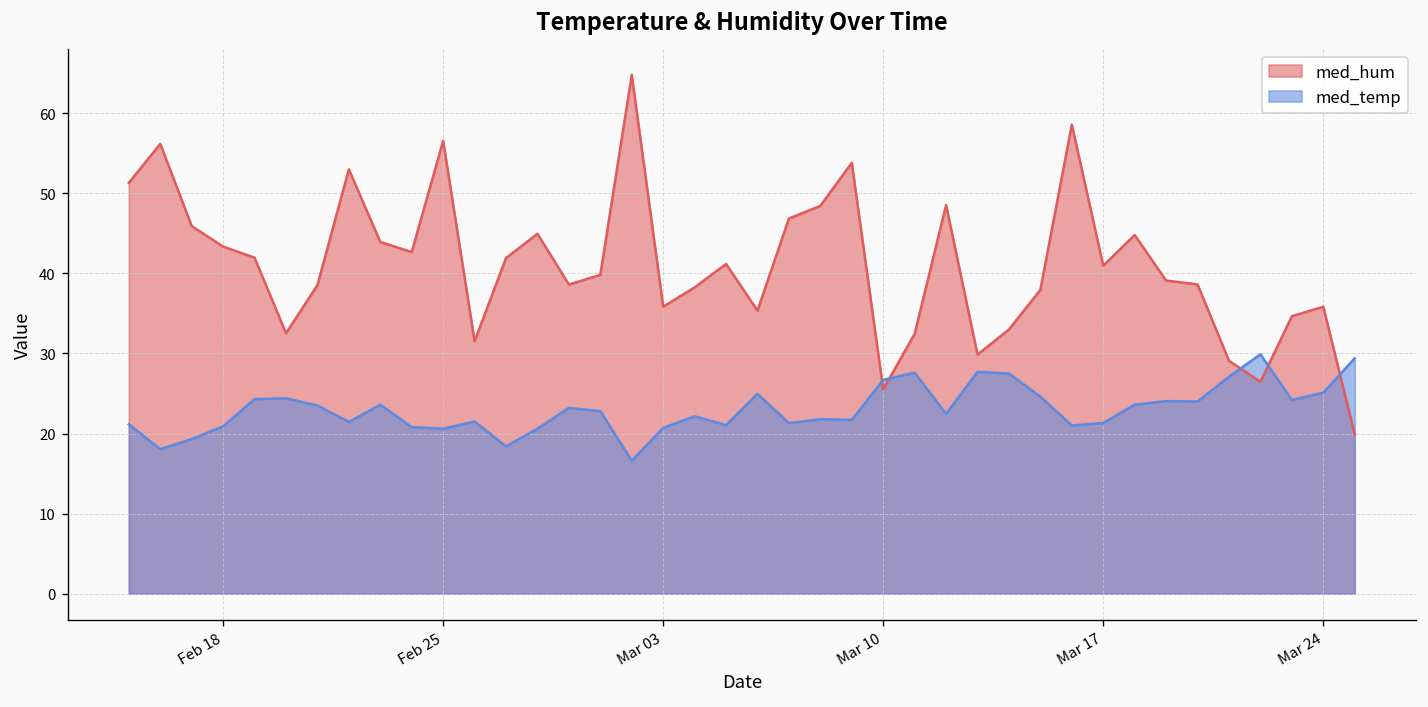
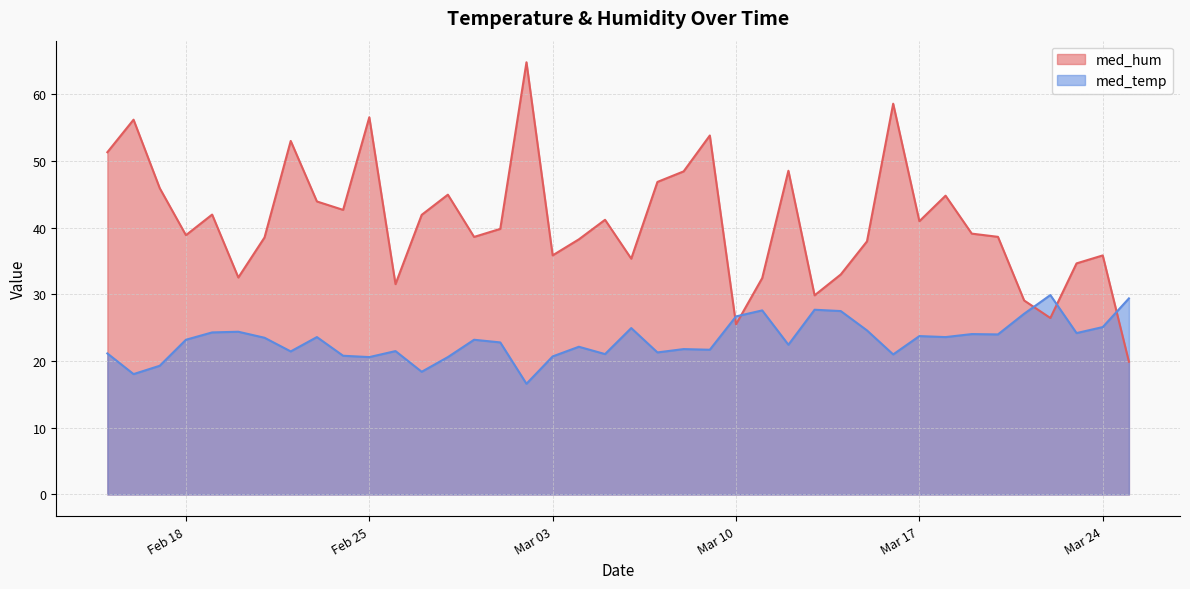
  {
    "med_hum": {
-     "Feb 18": 43,
+     "Feb 18": 39,
      "Feb 25": 57,
      "Mar 03": 36,
      "Mar 10": 26,
      "Mar 17": 41,
      "Mar 24": 36
    },
    "med_temp": {
-     "Feb 18": 21,
+     "Feb 18": 23,
      "Feb 25": 21,
      "Mar 03": 21,
      "Mar 10": 27,
-     "Mar 17": 21,
+     "Mar 17": 24,
      "Mar 24": 25
    }
  }
